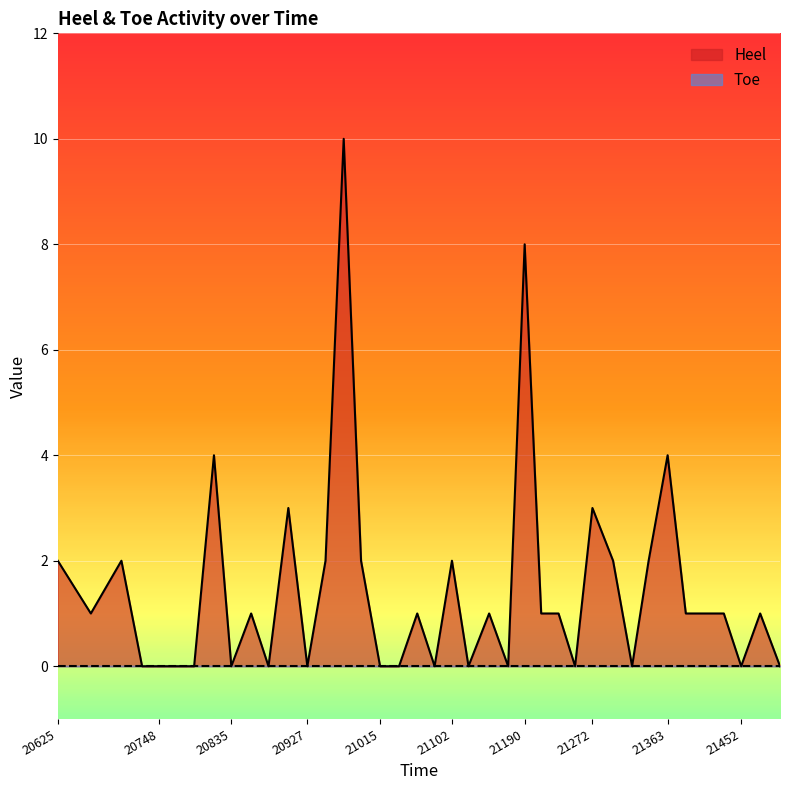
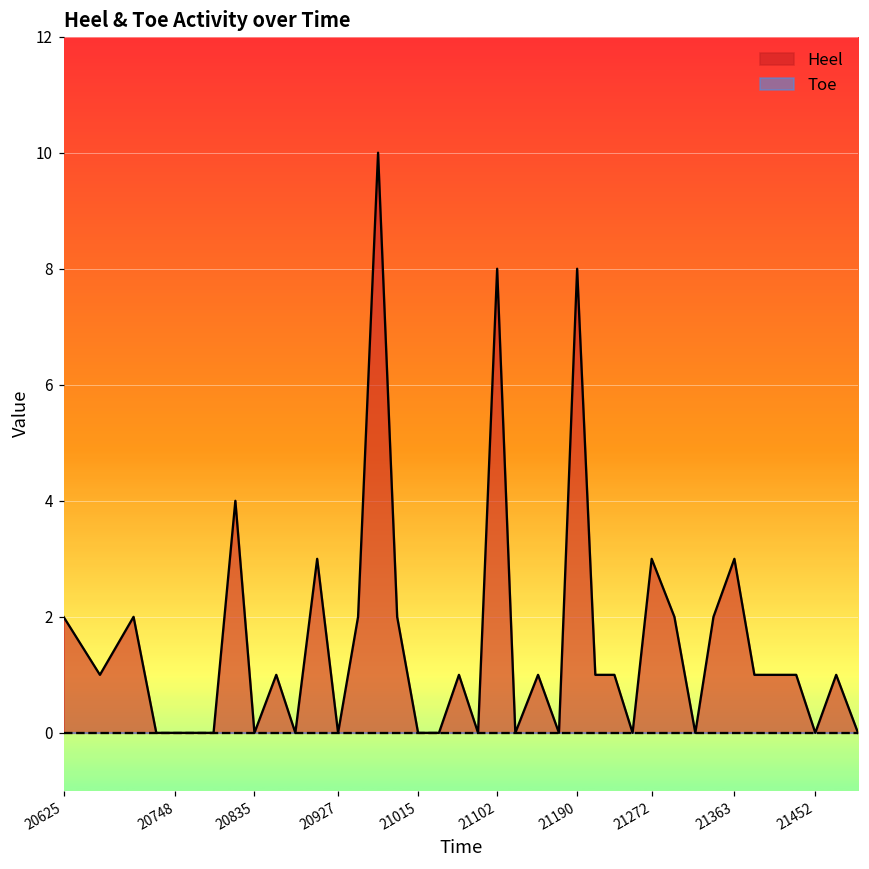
  {
    "Heel": {
      "20625": 2,
-     "21102": 2,
+     "21102": 8,
      "21190": 8,
      "21272": 3,
-     "21363": 4
+     "21363": 3
    },
    "Toe": {
      "20625": 0,
      "21102": 0,
      "21190": 0,
      "21272": 0,
      "21363": 0
    }
  }
